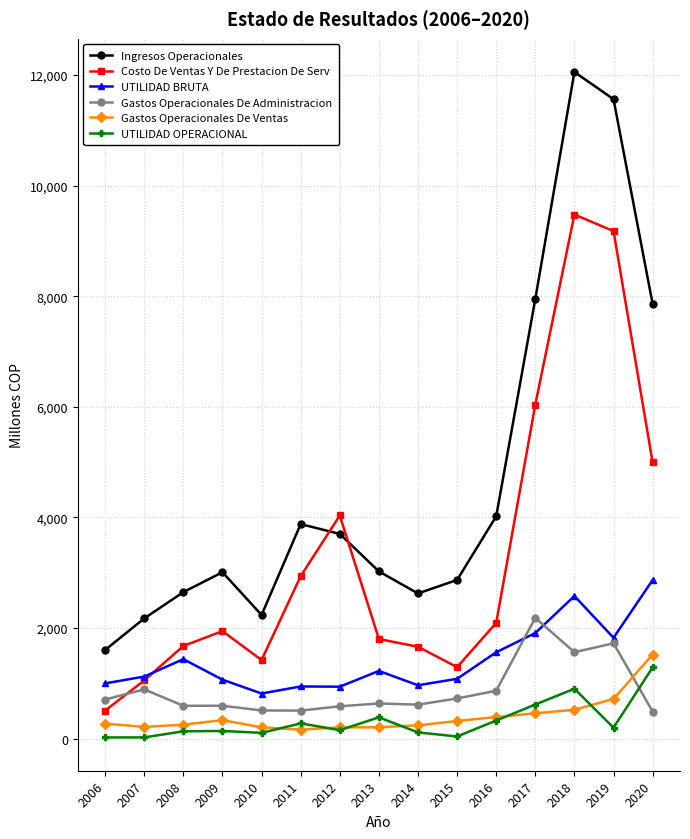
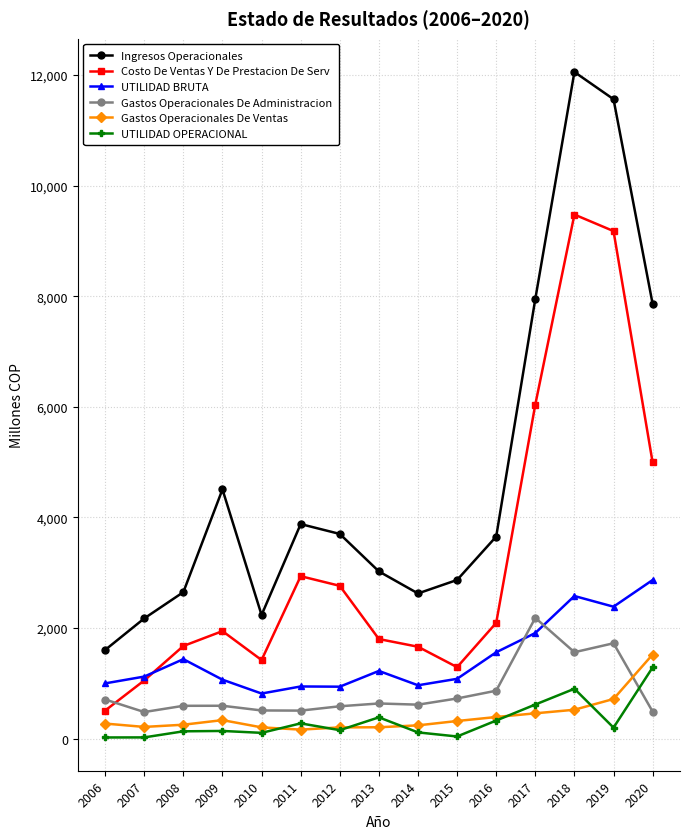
  {
    "Ingresos Operacionales": {
      "2006": "1,600",
      "2007": "2,200",
      "2008": "2,600",
-     "2009": "3,000",
+     "2009": "4,500",
      "2010": "2,200",
      "2011": "3,900",
      "2012": "3,700",
      "2013": "3,000",
      "2014": "2,600",
      "2015": "2,900",
-     "2016": "4,000",
+     "2016": "3,700",
      "2017": "8,000",
      "2018": "12,100",
      "2019": "11,600",
      "2020": "7,900"
    },
    "Costo De Ventas Y De Prestacion De Serv": {
      "2006": "500",
      "2007": "1,100",
      "2008": "1,700",
      "2009": "1,900",
      "2010": "1,400",
      "2011": "2,900",
-     "2012": "4,000",
+     "2012": "2,800",
      "2013": "1,800",
      "2014": "1,700",
      "2015": "1,300",
      "2016": "2,100",
      "2017": "6,000",
      "2018": "9,500",
      "2019": "9,200",
      "2020": "5,000"
    },
    "UTILIDAD BRUTA": {
      "2006": "1,000",
      "2007": "1,100",
      "2008": "1,400",
      "2009": "1,100",
      "2010": "800",
      "2011": "900",
      "2012": "900",
      "2013": "1,200",
      "2014": "1,000",
      "2015": "1,100",
      "2016": "1,600",
      "2017": "1,900",
      "2018": "2,600",
-     "2019": "1,800",
+     "2019": "2,400",
      "2020": "2,900"
    },
    "Gastos Operacionales De Administracion": {
      "2006": "700",
-     "2007": "900",
+     "2007": "500",
      "2008": "600",
      "2009": "600",
      "2010": "500",
      "2011": "500",
      "2012": "600",
      "2013": "600",
      "2014": "600",
      "2015": "700",
      "2016": "900",
      "2017": "2,200",
      "2018": "1,600",
      "2019": "1,700",
      "2020": "500"
    },
    "Gastos Operacionales De Ventas": {
      "2006": "300",
      "2007": "200",
      "2008": "300",
      "2009": "300",
      "2010": "200",
      "2011": "200",
      "2012": "200",
      "2013": "200",
      "2014": "200",
      "2015": "300",
      "2016": "400",
      "2017": "500",
      "2018": "500",
      "2019": "700",
      "2020": "1,500"
    },
    "UTILIDAD OPERACIONAL": {
      "2006": "0",
      "2007": "0",
      "2008": "100",
      "2009": "100",
      "2010": "100",
      "2011": "300",
      "2012": "200",
      "2013": "400",
      "2014": "100",
      "2015": "0",
      "2016": "300",
      "2017": "600",
      "2018": "900",
      "2019": "200",
      "2020": "1,300"
    }
  }
